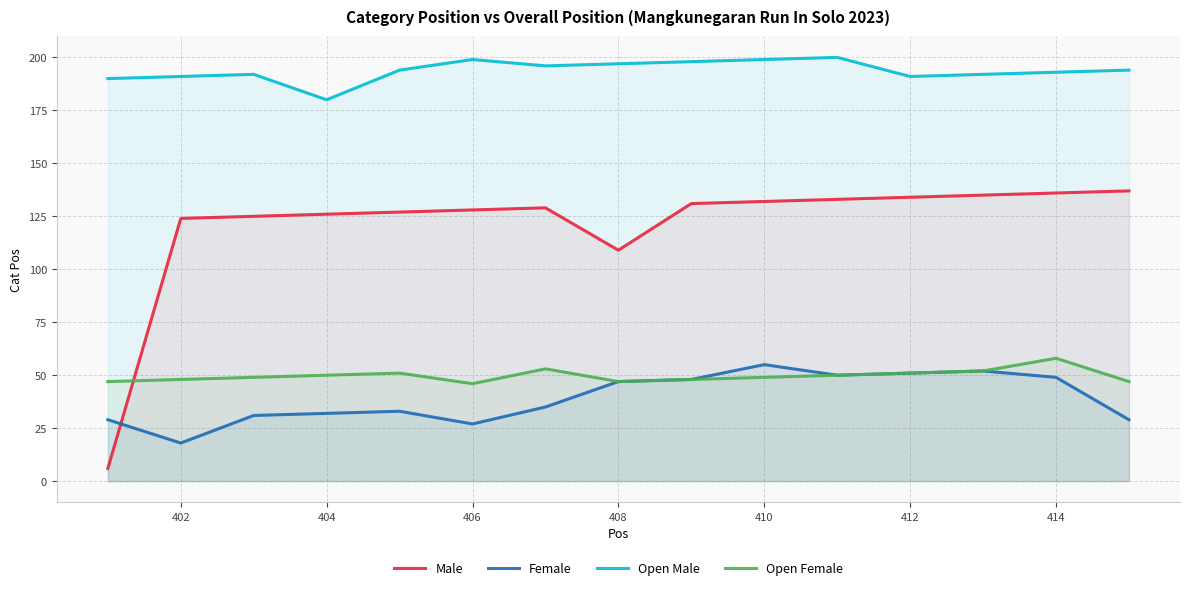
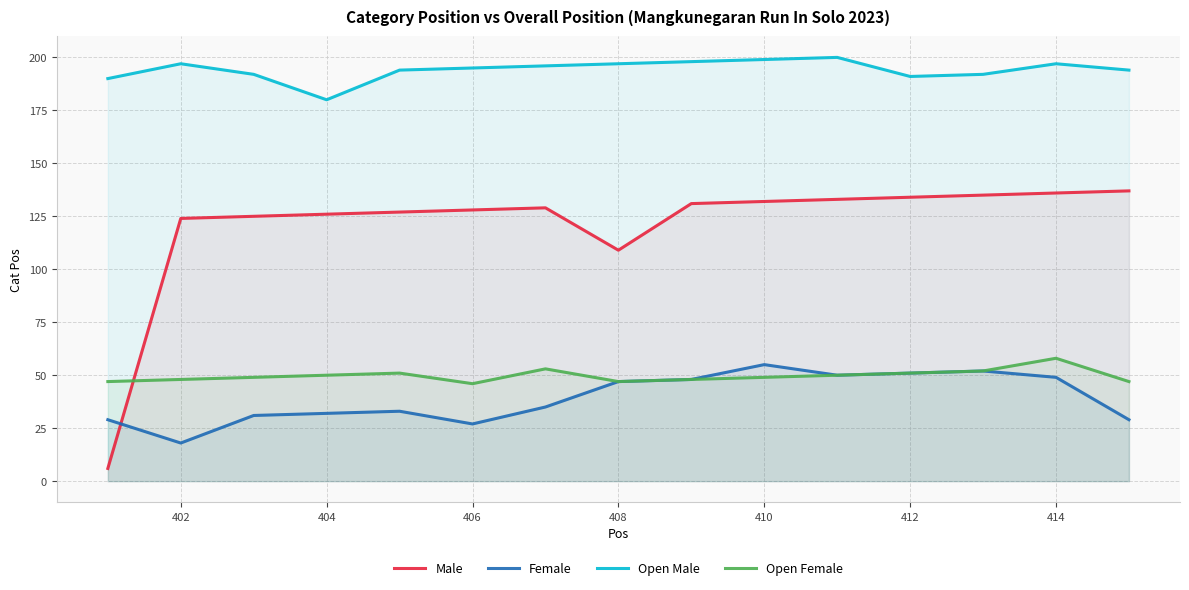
  {
    "Male": {
      "402": 124,
      "404": 126,
      "406": 128,
      "408": 109,
      "410": 132,
      "412": 134,
      "414": 136
    },
    "Female": {
      "402": 18,
      "404": 32,
      "406": 27,
      "410": 55,
      "414": 49
    },
    "Open Male": {
-     "402": 191,
+     "402": 197,
      "404": 180,
-     "406": 199,
+     "406": 195,
      "408": 197,
      "410": 199,
      "412": 191,
-     "414": 193
+     "414": 197
    },
    "Open Female": {
      "402": 48,
      "404": 50,
      "406": 46,
      "410": 49,
      "414": 58
    }
  }
